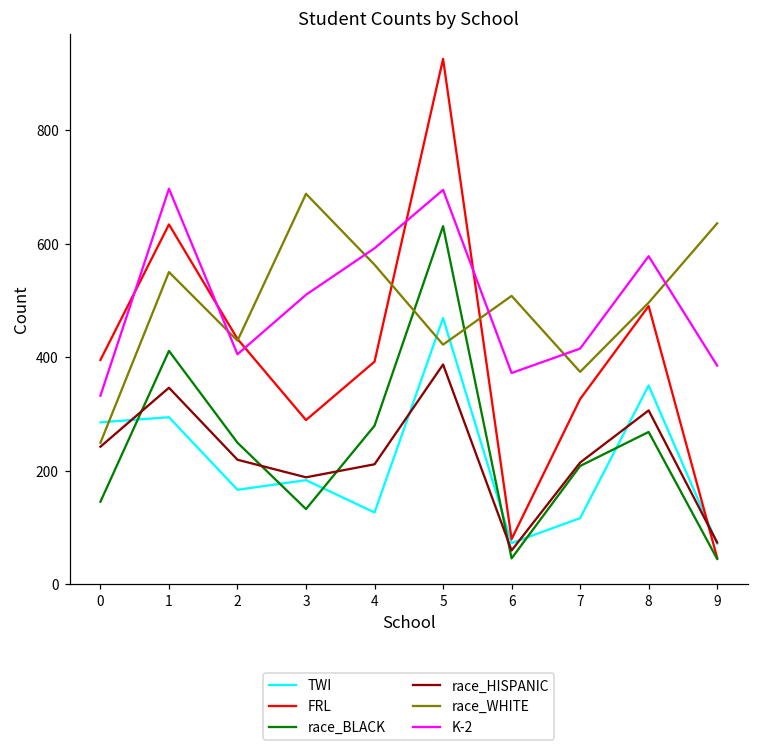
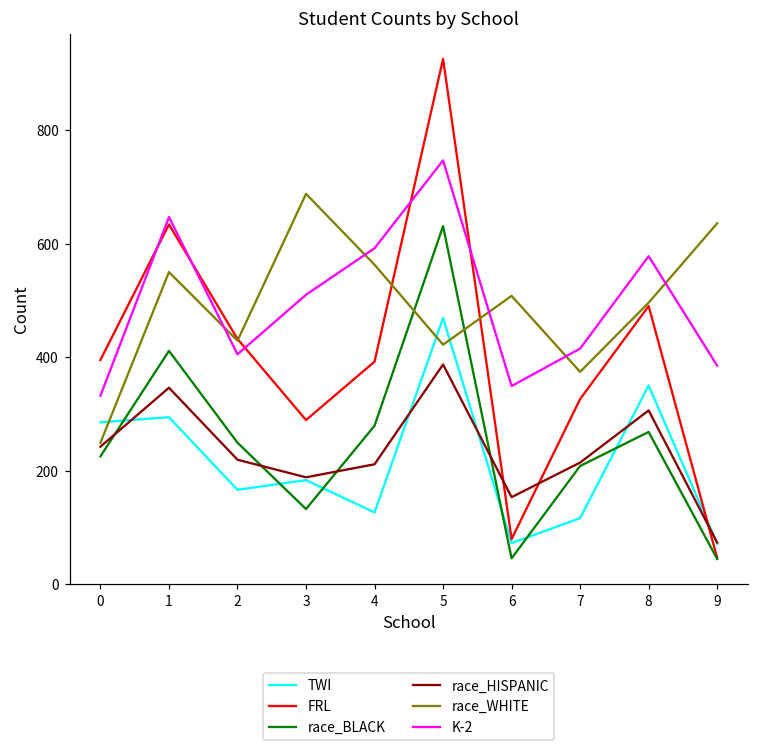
  {
    "TWI": {
      "0": 290,
      "1": 290,
      "2": 170,
      "3": 180,
      "4": 130,
      "5": 470,
      "6": 70,
      "7": 120,
      "8": 350
    },
    "FRL": {
      "0": 400,
      "1": 630,
      "3": 290,
      "4": 390,
      "5": 930,
      "6": 80,
      "7": 330,
      "8": 490
    },
    "race_BLACK": {
-     "0": 150,
+     "0": 230,
      "1": 410,
      "2": 250,
      "3": 130,
      "4": 280,
      "5": 630,
      "6": 50,
      "7": 210,
      "8": 270
    },
    "race_HISPANIC": {
      "0": 240,
      "1": 350,
      "2": 220,
      "3": 190,
      "4": 210,
      "5": 390,
-     "6": 60,
+     "6": 150,
      "7": 210,
      "8": 310
    },
    "race_WHITE": {
      "0": 250,
      "1": 550,
      "3": 690,
      "4": 560,
      "5": 420,
      "6": 510,
      "7": 370,
      "8": 500,
      "9": 640
    },
    "K-2": {
      "0": 330,
-     "1": 700,
+     "1": 650,
      "2": 410,
      "3": 510,
      "4": 590,
-     "5": 700,
-     "6": 370,
+     "5": 750,
+     "6": 350,
      "7": 420,
      "8": 580,
      "9": 390
    }
  }
